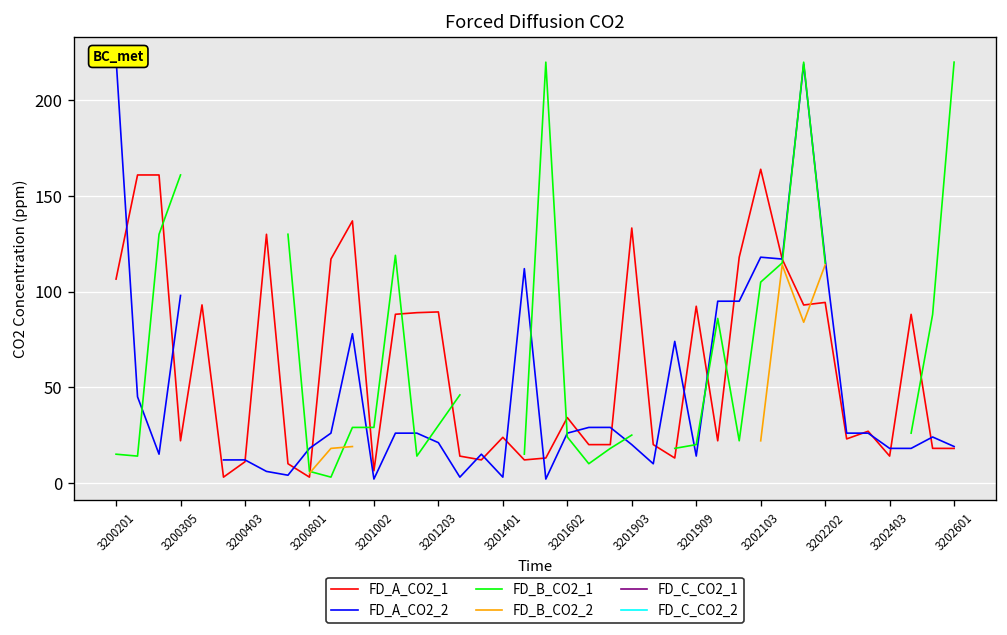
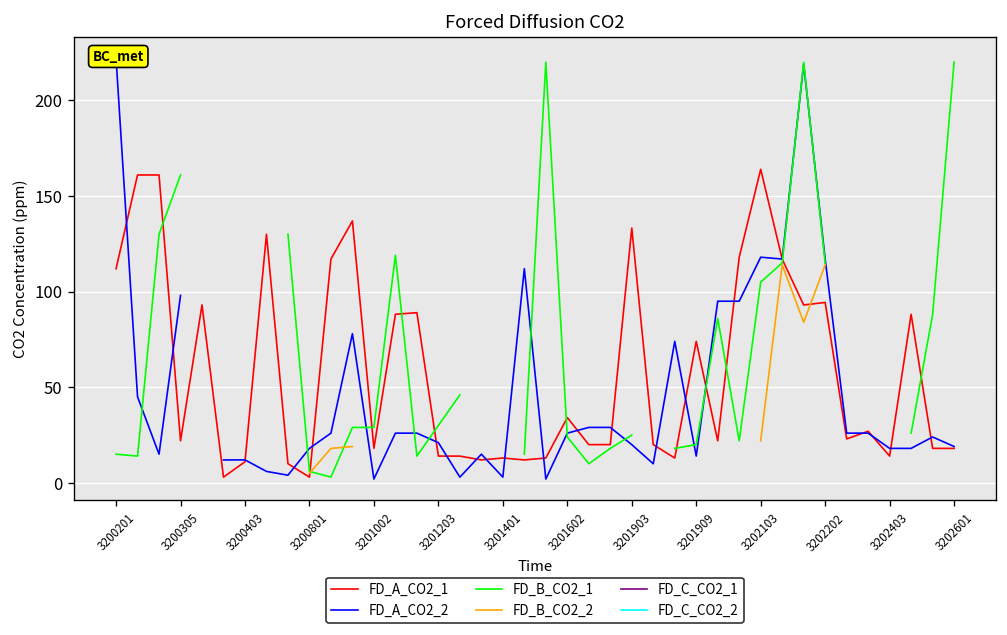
  {
    "FD_A_CO2_1": {
-     "3200201": 107,
+     "3200201": 112,
      "3200305": 22,
      "3200801": 3,
-     "3201002": 6,
-     "3201203": 89,
-     "3201401": 24,
+     "3201002": 18,
+     "3201203": 14,
+     "3201401": 13,
      "3201602": 34,
      "3201903": 133,
-     "3201909": 92,
+     "3201909": 74,
      "3202103": 164,
      "3202202": 94,
      "3202403": 14
    },
    "FD_A_CO2_2": {
      "3200305": 98,
      "3200801": 18,
      "3201002": 2,
      "3201203": 21,
      "3201401": 3,
      "3201903": 20,
      "3201909": 14,
      "3202103": 118,
      "3202202": 117,
      "3202403": 18
    },
    "FD_B_CO2_1": {
      "3200201": 15,
      "3200305": 161,
      "3201002": 29,
      "3201203": 30,
      "3201602": 24,
      "3201903": 25,
      "3201909": 20,
      "3202103": 105,
      "3202601": 220
    },
    "FD_B_CO2_2": {
      "3200305": 130,
      "3202103": 22
    }
  }
